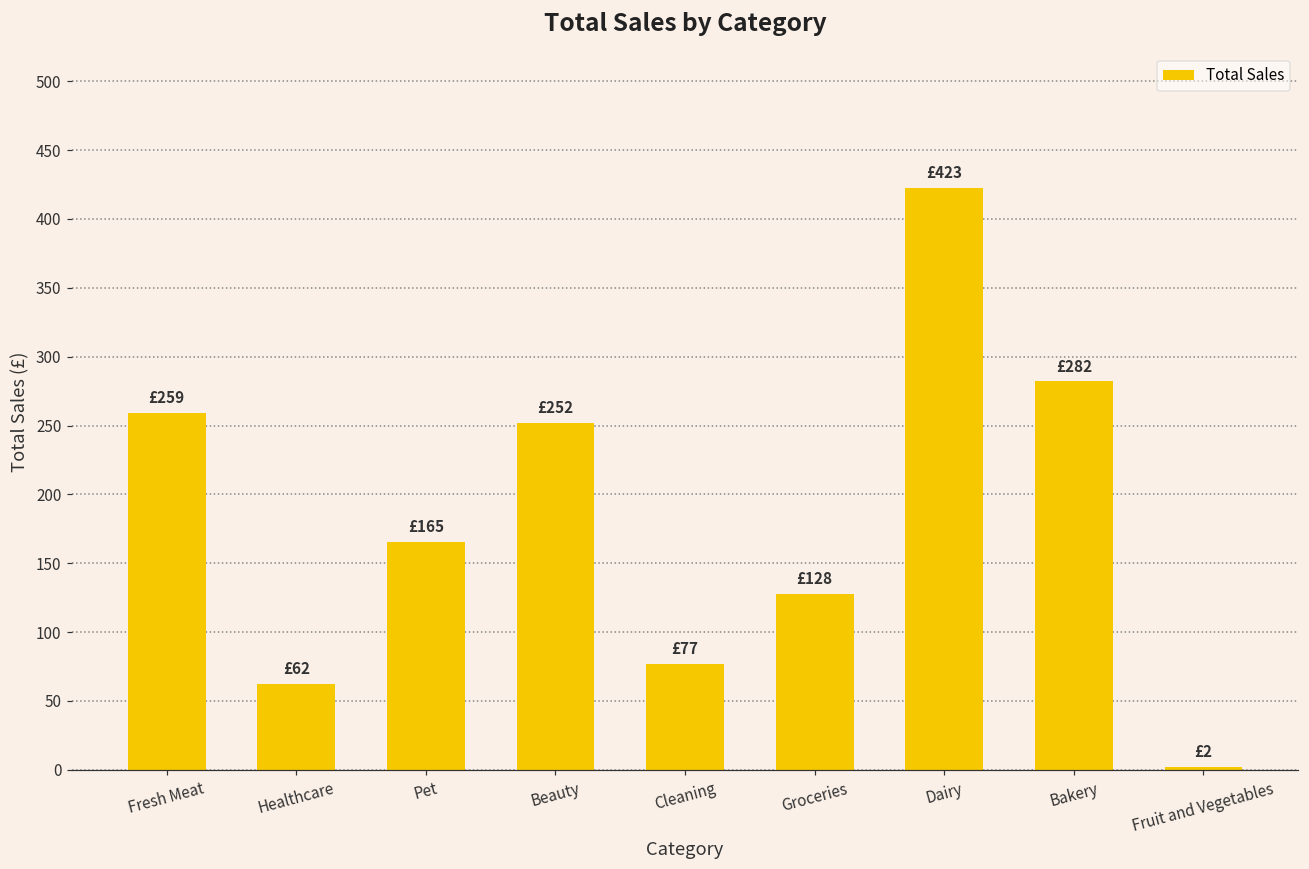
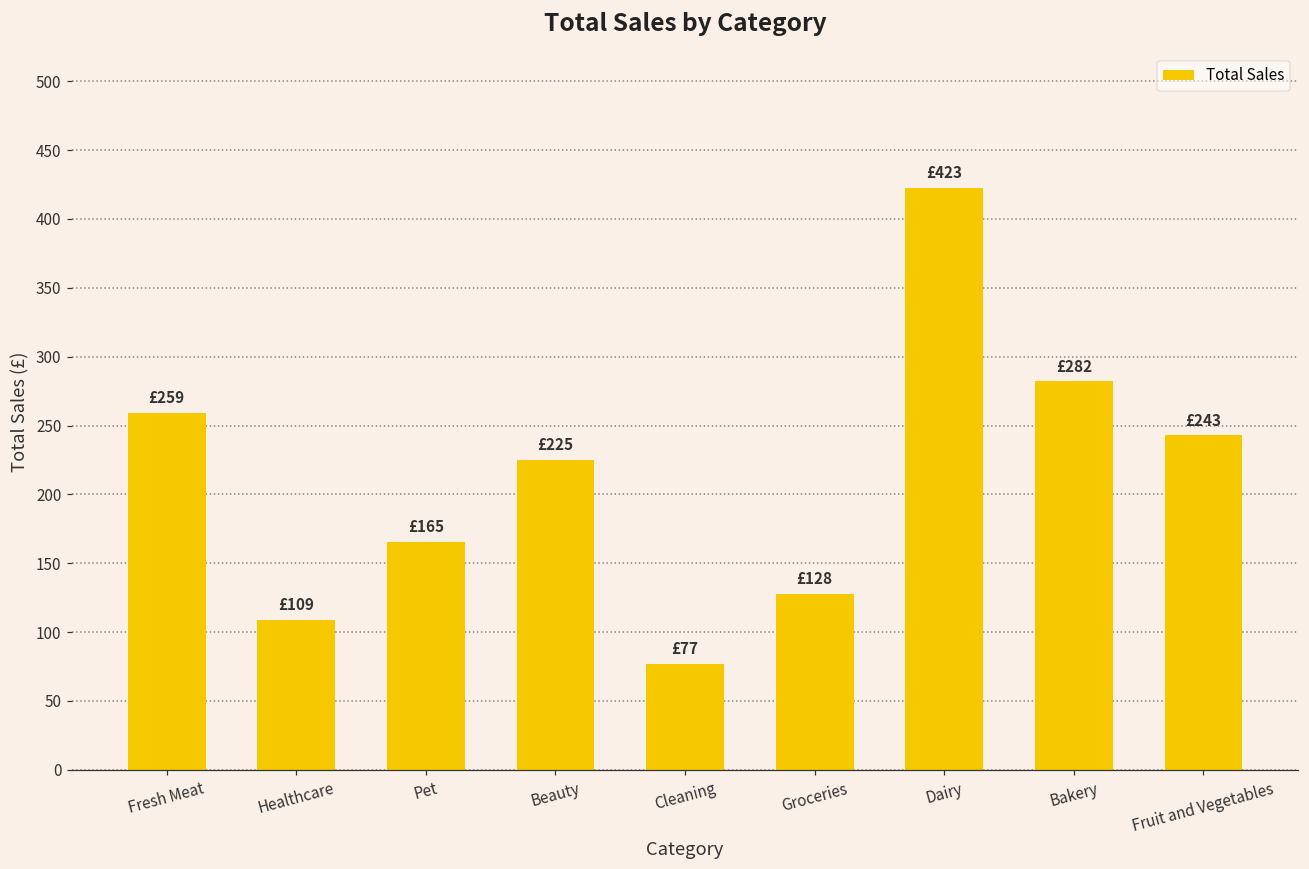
  {
    "Fresh Meat": "£259",
-   "Healthcare": "£62",
+   "Healthcare": "£109",
    "Pet": "£165",
-   "Beauty": "£252",
+   "Beauty": "£225",
    "Cleaning": "£77",
    "Groceries": "£128",
    "Dairy": "£423",
    "Bakery": "£282",
-   "Fruit and Vegetables": "£2"
+   "Fruit and Vegetables": "£243"
  }
